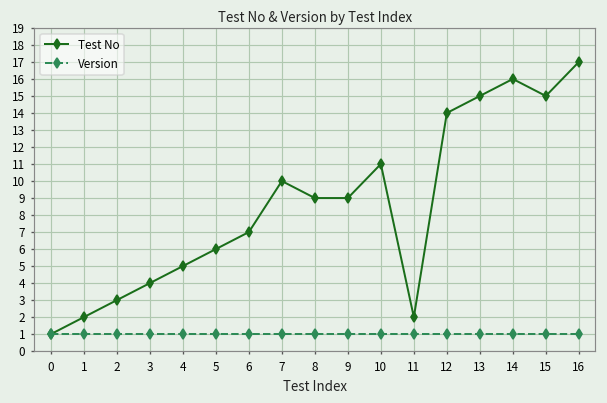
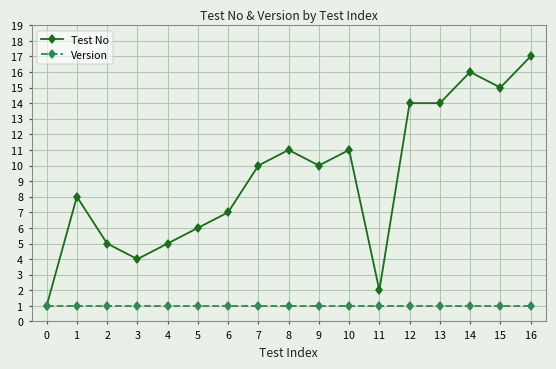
  {
    "Test No": {
-     "1": 2,
-     "2": 3,
+     "1": 8,
+     "2": 5,
      "3": 4,
      "4": 5,
      "5": 6,
      "6": 7,
      "7": 10,
-     "8": 9,
-     "9": 9,
+     "8": 11,
+     "9": 10,
      "10": 11,
      "11": 2,
      "12": 14,
-     "13": 15,
+     "13": 14,
      "14": 16,
      "15": 15,
      "16": 17
    },
    "Version": {
      "1": 1,
      "2": 1,
      "3": 1,
      "4": 1,
      "5": 1,
      "6": 1,
      "7": 1,
      "8": 1,
      "9": 1,
      "10": 1,
      "11": 1,
      "12": 1,
      "13": 1,
      "14": 1,
      "15": 1,
      "16": 1
    }
  }
